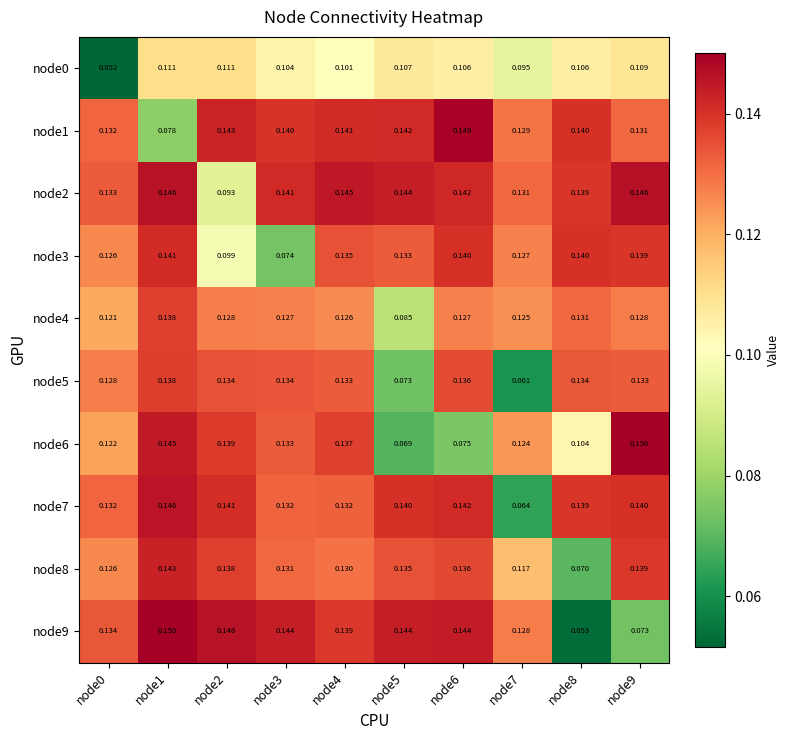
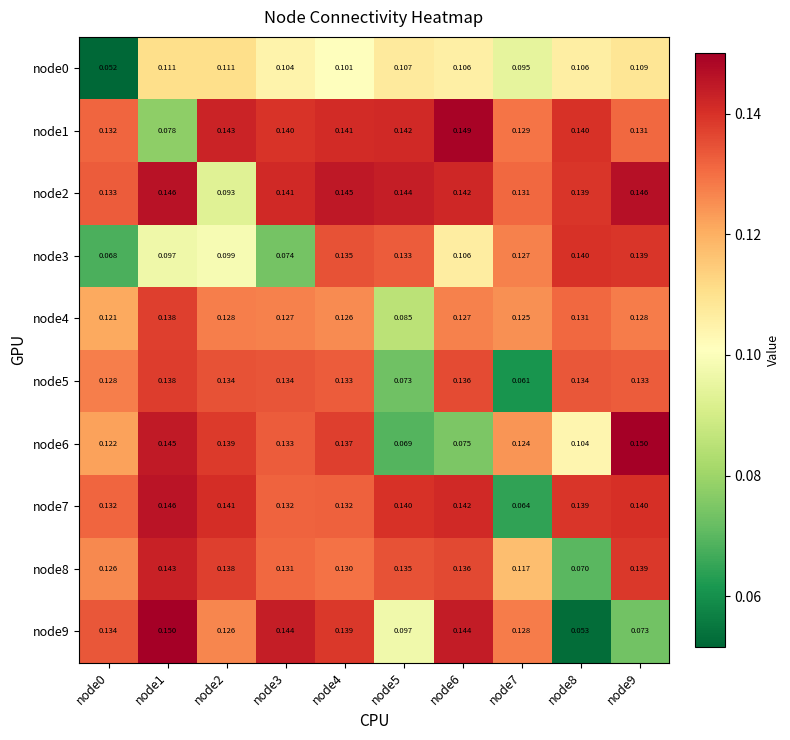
  {
    "node0": {
      "node0": 0.052,
      "node1": 0.111,
      "node2": 0.111,
      "node3": 0.104,
      "node4": 0.101,
      "node5": 0.107,
      "node6": 0.106,
      "node7": 0.095,
      "node8": 0.106,
      "node9": 0.109
    },
    "node1": {
      "node0": 0.132,
      "node1": 0.078,
      "node2": 0.143,
      "node3": 0.140,
      "node4": 0.141,
      "node5": 0.142,
      "node6": 0.149,
      "node7": 0.129,
      "node8": 0.140,
      "node9": 0.131
    },
    "node2": {
      "node0": 0.133,
      "node1": 0.146,
      "node2": 0.093,
      "node3": 0.141,
      "node4": 0.145,
      "node5": 0.144,
      "node6": 0.142,
      "node7": 0.131,
      "node8": 0.139,
      "node9": 0.146
    },
    "node3": {
-     "node0": 0.126,
-     "node1": 0.141,
+     "node0": 0.068,
+     "node1": 0.097,
      "node2": 0.099,
      "node3": 0.074,
      "node4": 0.135,
      "node5": 0.133,
-     "node6": 0.140,
+     "node6": 0.106,
      "node7": 0.127,
      "node8": 0.140,
      "node9": 0.139
    },
    "node4": {
      "node0": 0.121,
      "node1": 0.138,
      "node2": 0.128,
      "node3": 0.127,
      "node4": 0.126,
      "node5": 0.085,
      "node6": 0.127,
      "node7": 0.125,
      "node8": 0.131,
      "node9": 0.128
    },
    "node5": {
      "node0": 0.128,
      "node1": 0.138,
      "node2": 0.134,
      "node3": 0.134,
      "node4": 0.133,
      "node5": 0.073,
      "node6": 0.136,
      "node7": 0.061,
      "node8": 0.134,
      "node9": 0.133
    },
    "node6": {
      "node0": 0.122,
      "node1": 0.145,
      "node2": 0.139,
      "node3": 0.133,
      "node4": 0.137,
      "node5": 0.069,
      "node6": 0.075,
      "node7": 0.124,
      "node8": 0.104,
      "node9": 0.150
    },
    "node7": {
      "node0": 0.132,
      "node1": 0.146,
      "node2": 0.141,
      "node3": 0.132,
      "node4": 0.132,
      "node5": 0.140,
      "node6": 0.142,
      "node7": 0.064,
      "node8": 0.139,
      "node9": 0.140
    },
    "node8": {
      "node0": 0.126,
      "node1": 0.143,
      "node2": 0.138,
      "node3": 0.131,
      "node4": 0.130,
      "node5": 0.135,
      "node6": 0.136,
      "node7": 0.117,
      "node8": 0.070,
      "node9": 0.139
    },
    "node9": {
      "node0": 0.134,
      "node1": 0.150,
-     "node2": 0.146,
+     "node2": 0.126,
      "node3": 0.144,
      "node4": 0.139,
-     "node5": 0.144,
+     "node5": 0.097,
      "node6": 0.144,
      "node7": 0.128,
      "node8": 0.053,
      "node9": 0.073
    }
  }
